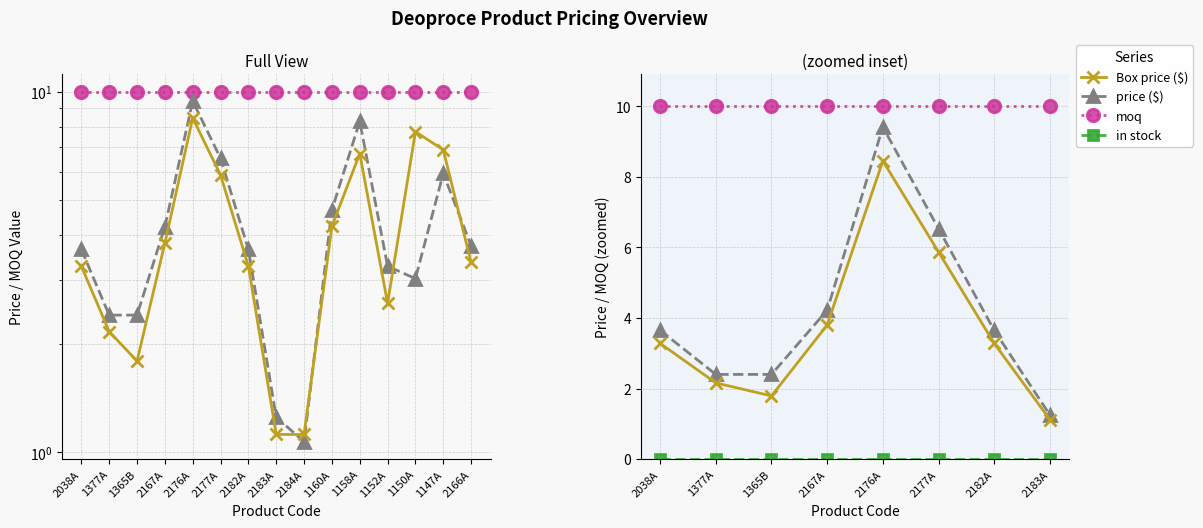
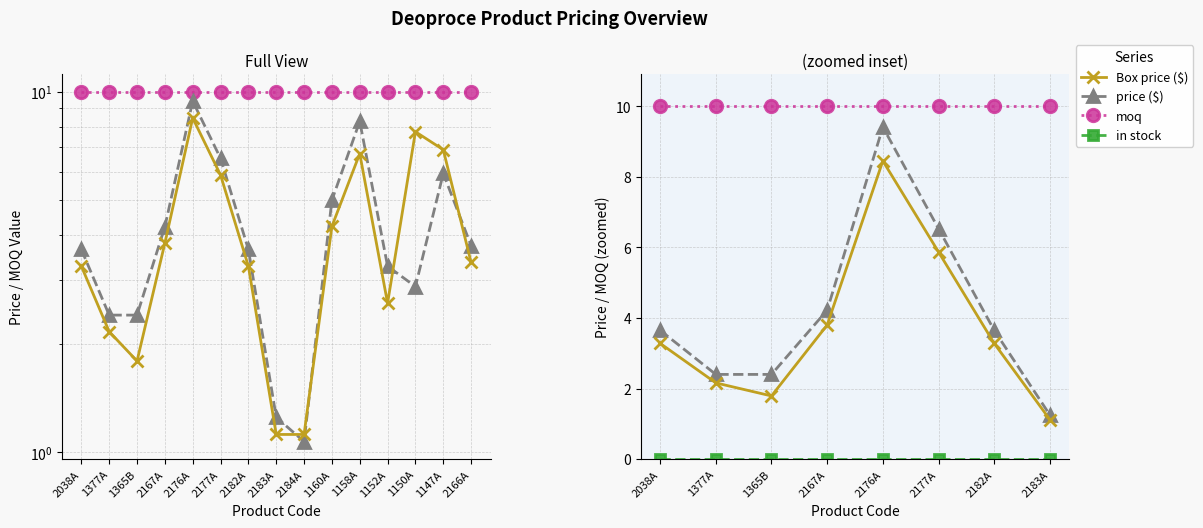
  {
    "Full View": {
      "Box price ($)": {
        "2038A": 3.3,
        "1377A": 2.2,
        "1365B": 1.8,
        "2167A": 3.8,
        "2176A": 8.5,
        "2177A": 5.9,
        "2182A": 3.3,
        "2183A": 1.12,
        "2184A": 1.12,
        "1160A": 4.2,
        "1158A": 6.7,
        "1152A": 2.6,
        "1150A": 7.7,
        "1147A": 6.9,
        "2166A": 3.4
      },
      "price ($)": {
        "2038A": 3.7,
        "1377A": 2.4,
        "1365B": 2.4,
        "2167A": 4.2,
        "2176A": 9.4,
        "2177A": 6.5,
        "2182A": 3.7,
        "2183A": 1.25,
        "2184A": 1.07,
-       "1160A": 4.7,
+       "1160A": 5.0,
        "1158A": 8.3,
        "1152A": 3.3,
-       "1150A": 3.0,
+       "1150A": 2.9,
        "1147A": 5.9,
        "2166A": 3.7
      },
      "moq": {
        "2038A": 10.0,
        "1377A": 10.0,
        "1365B": 10.0,
        "2167A": 10.0,
        "2176A": 10.0,
        "2177A": 10.0,
        "2182A": 10.0,
        "2183A": 10.0,
        "2184A": 10.0,
        "1160A": 10.0,
        "1158A": 10.0,
        "1152A": 10.0,
        "1150A": 10.0,
        "1147A": 10.0,
        "2166A": 10.0
      }
    },
    "(zoomed inset)": {
      "Box price ($)": {
        "2038A": 3.3,
        "1377A": 2.2,
        "1365B": 1.8,
        "2167A": 3.8,
        "2176A": 8.5,
        "2177A": 5.9,
        "2182A": 3.3,
        "2183A": 1.1
      },
      "price ($)": {
        "2038A": 3.7,
        "1377A": 2.4,
        "1365B": 2.4,
        "2167A": 4.2,
        "2176A": 9.4,
        "2177A": 6.5,
        "2182A": 3.7,
        "2183A": 1.3
      },
      "moq": {
        "2038A": 10.0,
        "1377A": 10.0,
        "1365B": 10.0,
        "2167A": 10.0,
        "2176A": 10.0,
        "2177A": 10.0,
        "2182A": 10.0,
        "2183A": 10.0
      },
      "in stock": {
        "2038A": 0.0,
        "1377A": 0.0,
        "1365B": 0.0,
        "2167A": 0.0,
        "2176A": 0.0,
        "2177A": 0.0,
        "2182A": 0.0,
        "2183A": 0.0
      }
    }
  }
